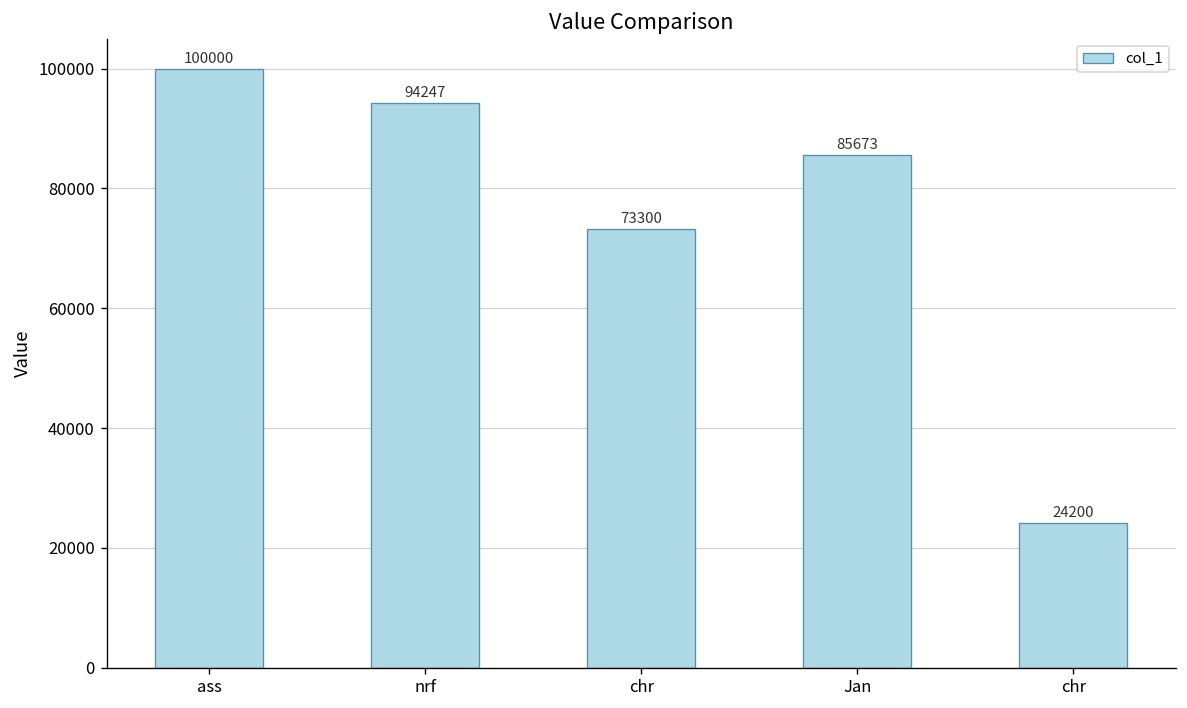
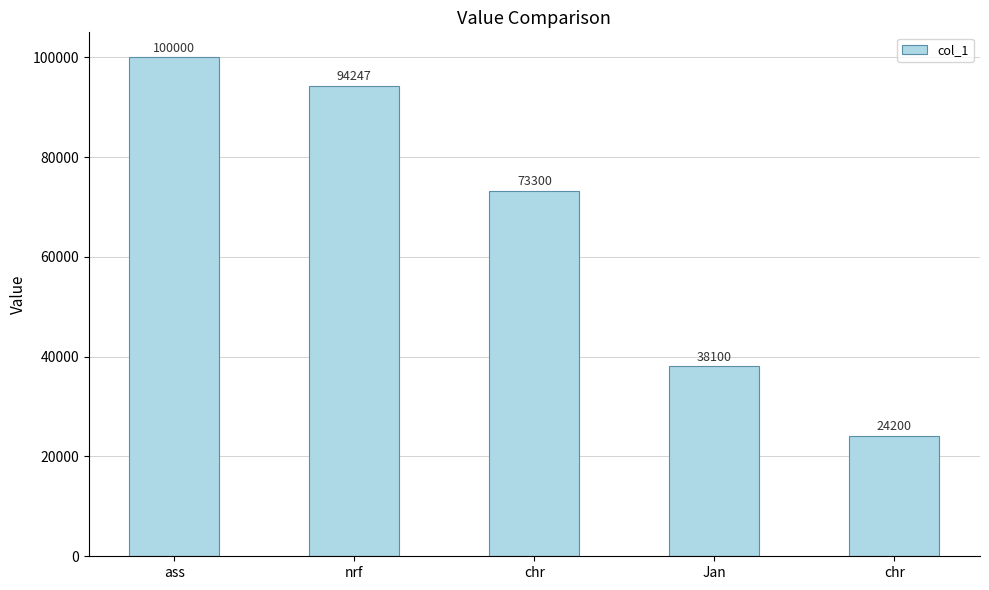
  {
    "ass": 100000,
    "nrf": 94247,
-   "Jan": 85673
+   "Jan": 38100
  }
